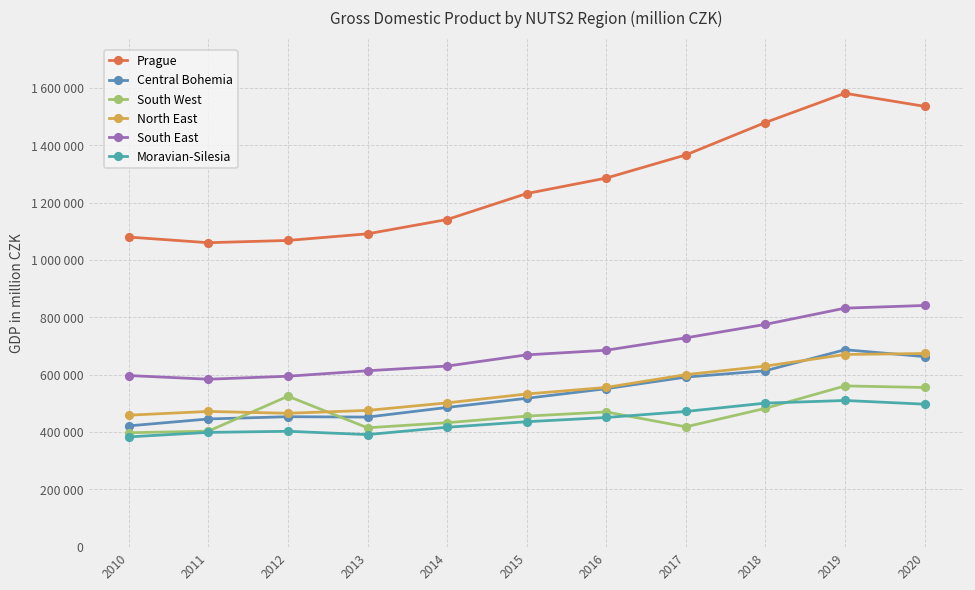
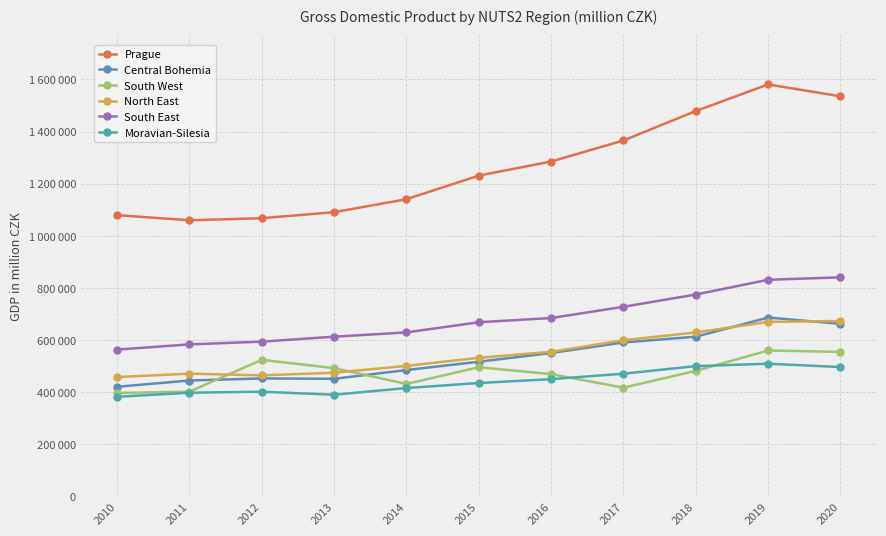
  {
    "South West": {
      "2010": 400000,
      "2012": 520000,
-     "2013": 410000,
+     "2013": 490000,
      "2014": 430000,
-     "2015": 460000,
+     "2015": 500000,
      "2016": 470000,
      "2017": 420000,
      "2018": 480000,
      "2019": 560000,
      "2020": 550000
    },
    "South East": {
-     "2010": 600000,
+     "2010": 560000,
      "2011": 580000,
      "2012": 590000,
      "2013": 610000,
      "2014": 630000,
      "2015": 670000,
      "2016": 680000,
      "2017": 730000,
      "2018": 780000,
      "2019": 830000,
      "2020": 840000
    }
  }
